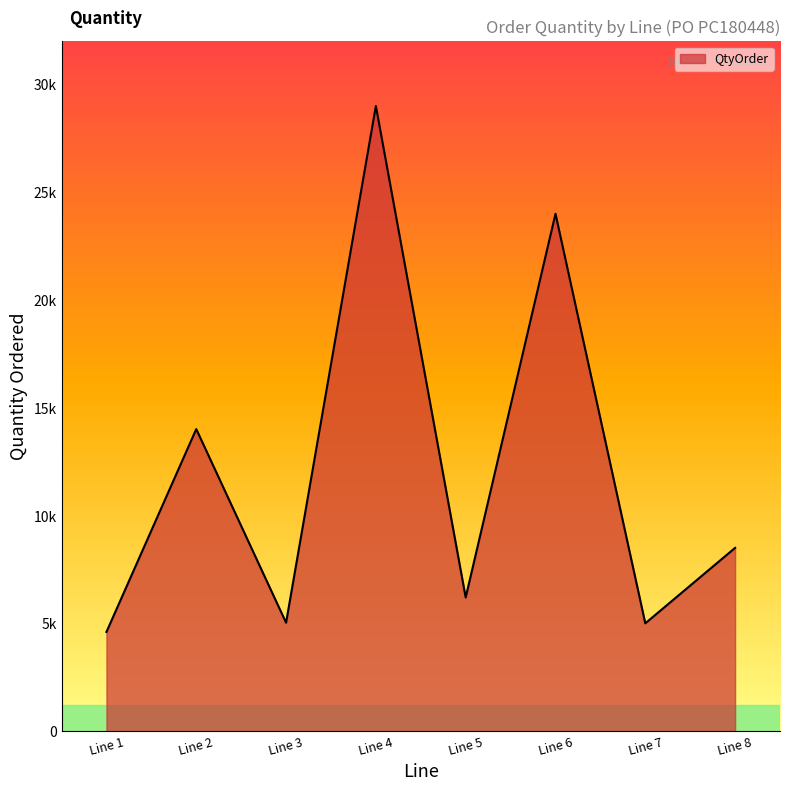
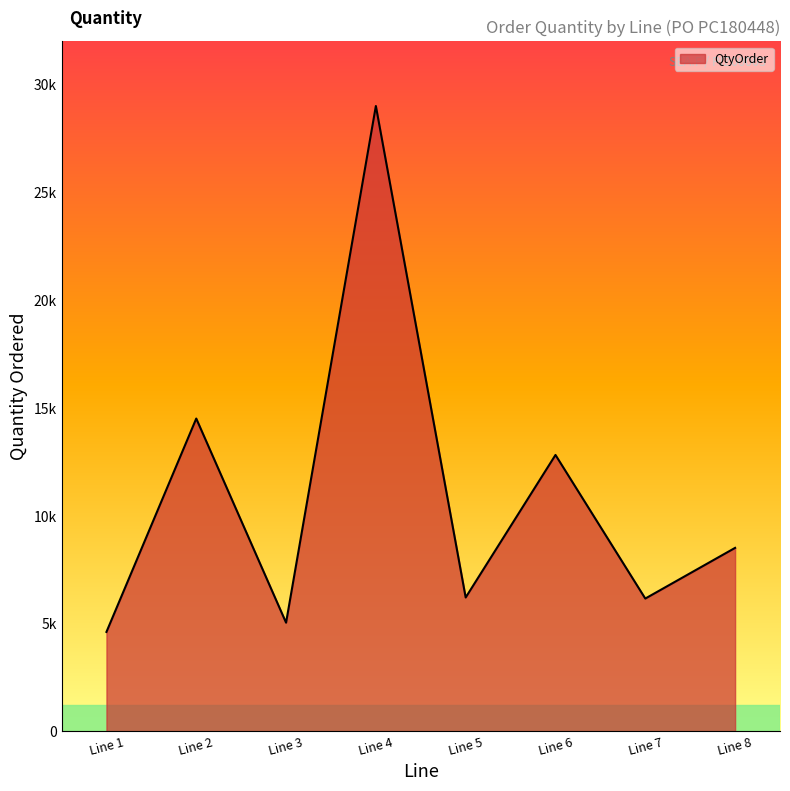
  {
    "Line 1": 4600,
-   "Line 2": 14000,
+   "Line 2": 14500,
    "Line 3": 5000,
    "Line 4": 29000,
    "Line 5": 6200,
-   "Line 6": 24000,
-   "Line 7": 5000,
+   "Line 6": 12800,
+   "Line 7": 6100,
    "Line 8": 8500
  }
